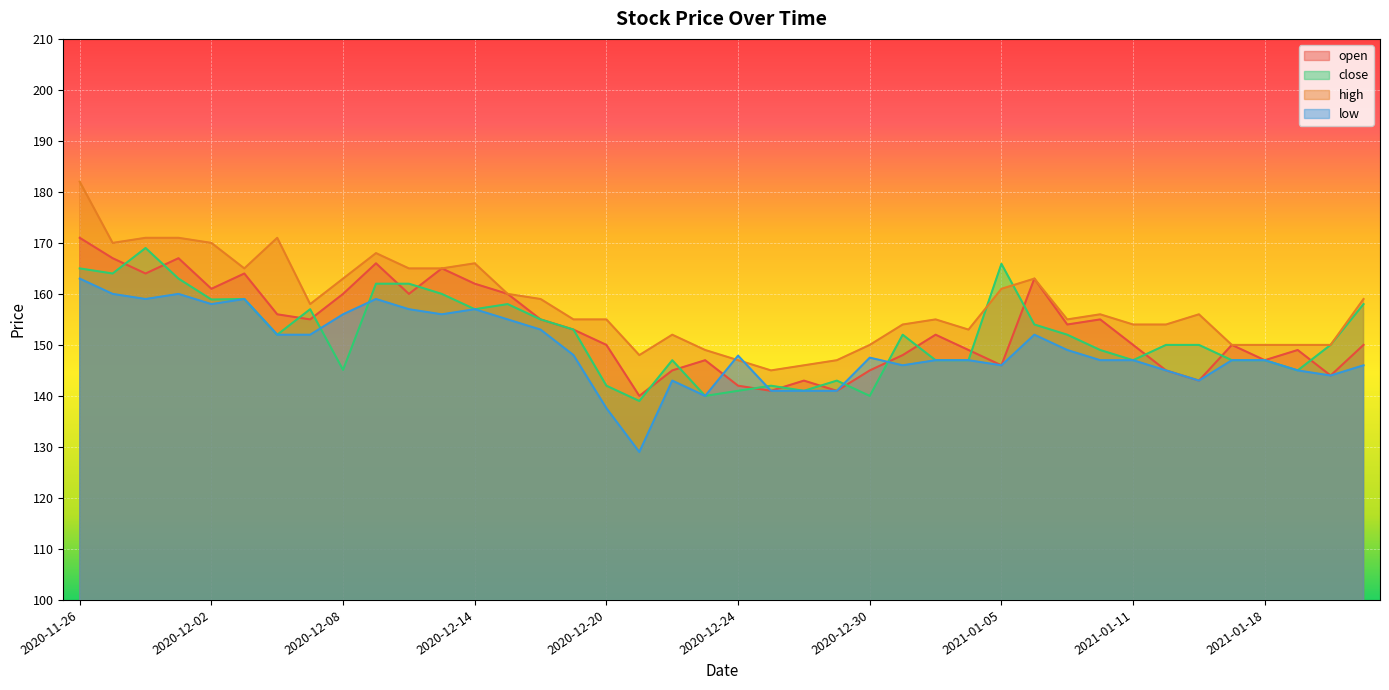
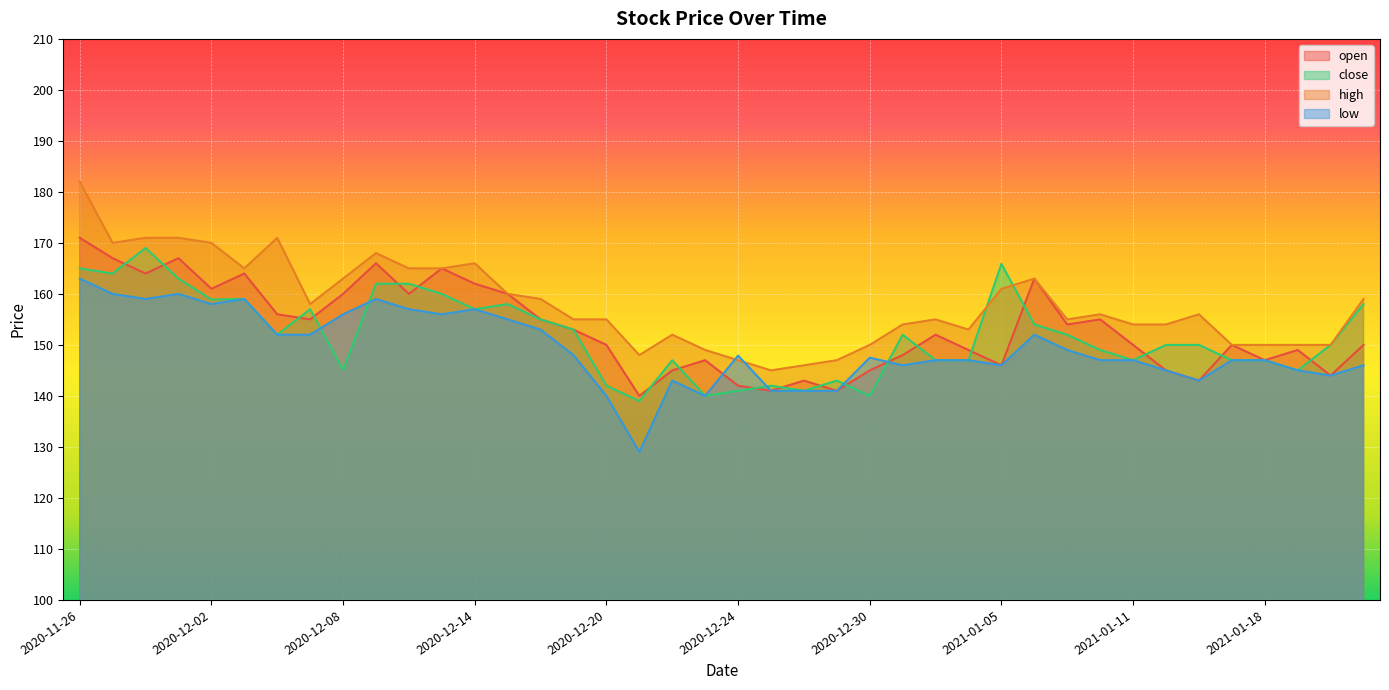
  {
    "close": {
      "2020-11-26": 165,
      "2020-12-02": 159,
      "2020-12-08": 145,
      "2020-12-20": 142,
      "2020-12-24": 141,
      "2020-12-30": 140,
      "2021-01-05": 166
    },
    "low": {
      "2020-11-26": 163,
      "2020-12-02": 158,
      "2020-12-08": 156,
-     "2020-12-20": 138,
+     "2020-12-20": 140,
      "2020-12-24": 148,
      "2020-12-30": 148
    }
  }
